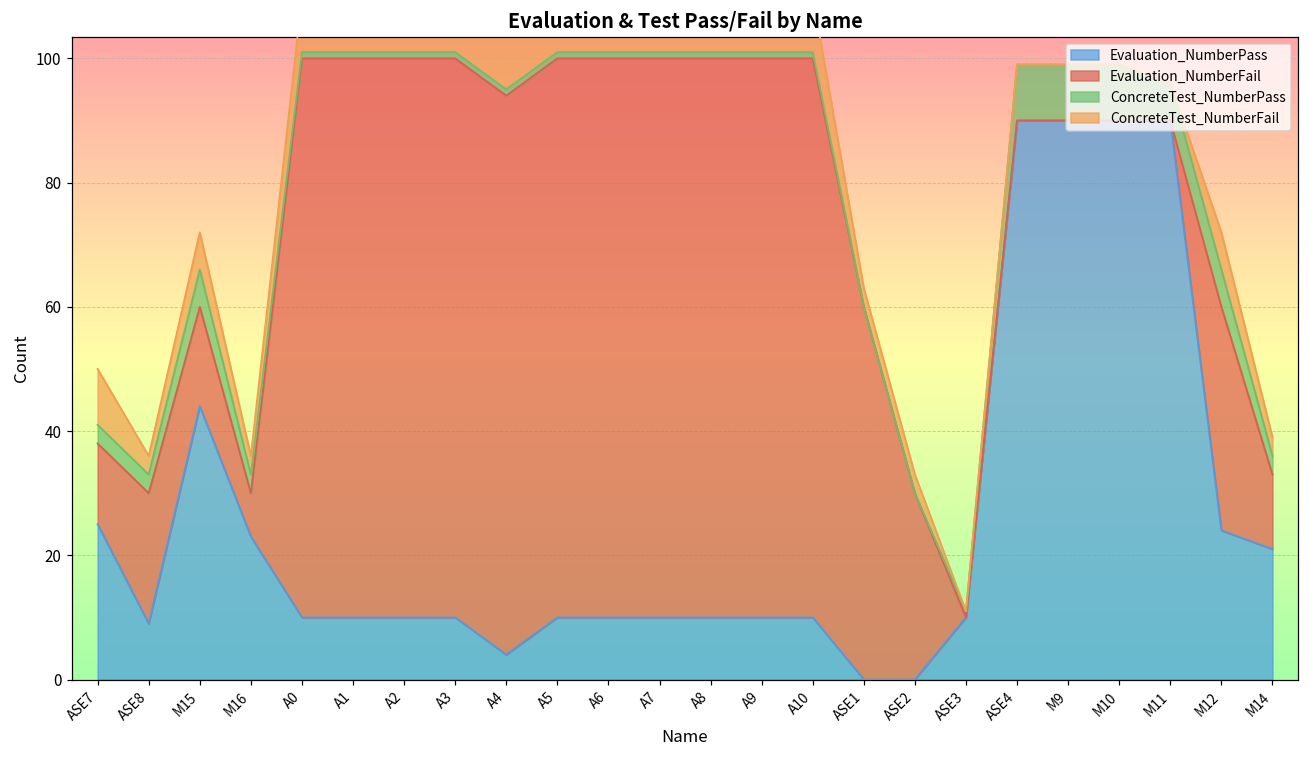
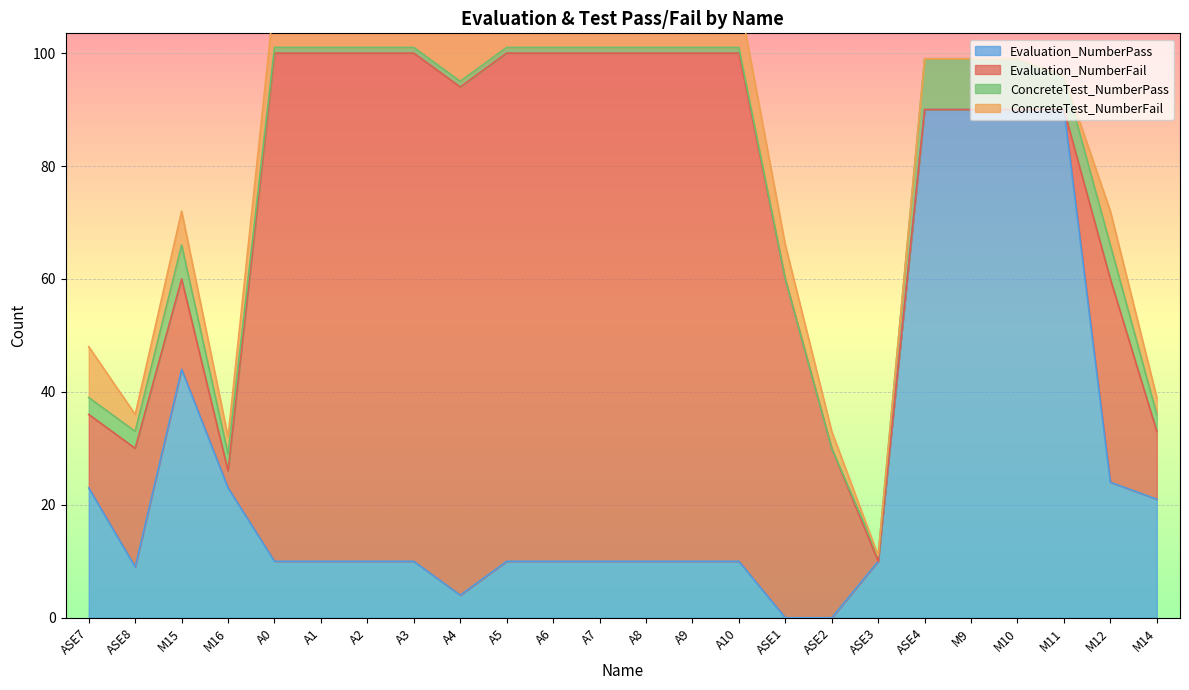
  {
    "Evaluation_NumberPass": {
-     "ASE7": 25,
+     "ASE7": 23,
      "ASE8": 9,
      "M15": 44,
      "M16": 23,
      "A0": 10,
      "A1": 10,
      "A2": 10,
      "A3": 10,
      "A4": 4,
      "A5": 10,
      "A6": 10,
      "A7": 10,
      "A8": 10,
      "A9": 10,
      "A10": 10,
      "ASE1": 0,
      "ASE2": 0,
      "M12": 24,
      "M14": 21
    },
    "Evaluation_NumberFail": {
      "ASE7": 13,
      "ASE8": 21,
      "M15": 16,
-     "M16": 7,
+     "M16": 3,
      "A0": 90,
      "A1": 90,
      "A2": 90,
      "A3": 90,
      "A4": 90,
      "A5": 90,
      "A6": 90,
      "A7": 90,
      "A8": 90,
      "A9": 90,
      "A10": 90,
      "M12": 36,
      "M14": 12
    },
    "ConcreteTest_NumberPass": {
      "ASE7": 3,
      "ASE8": 3,
      "M15": 6,
      "M16": 3,
      "A0": 1,
      "A1": 1,
      "A2": 1,
      "A3": 1,
      "A4": 1,
      "A5": 1,
      "A6": 1,
      "A7": 1,
      "A8": 1,
      "A9": 1,
      "A10": 1,
      "M12": 6,
      "M14": 3
    },
    "ConcreteTest_NumberFail": {
      "ASE7": 9,
      "ASE8": 3,
      "M15": 6,
      "M16": 3,
-     "ASE1": 3,
+     "ASE1": 6,
      "ASE2": 3,
      "M12": 6,
      "M14": 3
    }
  }
